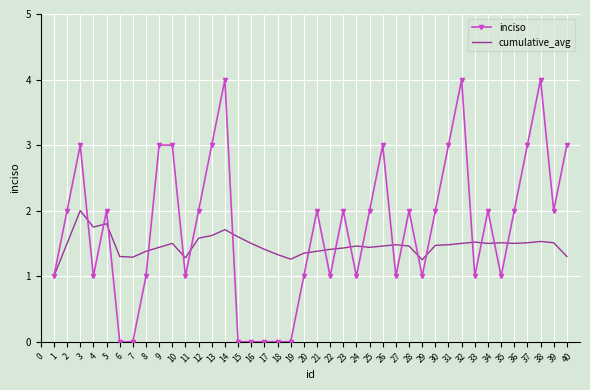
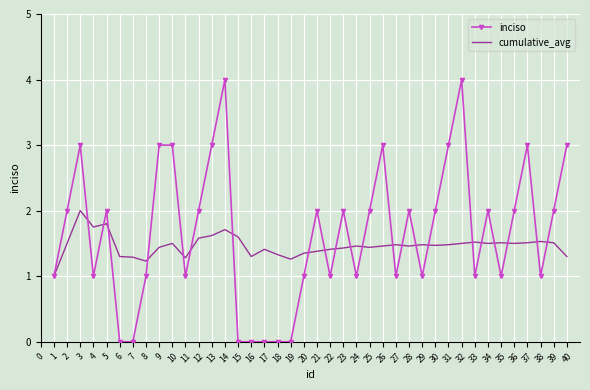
  {
    "inciso": {
      "2": 2,
      "3": 3,
      "4": 1,
      "5": 2,
      "6": 0,
      "7": 0,
      "8": 1,
      "9": 3,
      "10": 3,
      "11": 1,
      "12": 2,
      "13": 3,
      "14": 4,
      "15": 0,
      "16": 0,
      "17": 0,
      "18": 0,
      "19": 0,
      "20": 1,
      "21": 2,
      "22": 1,
      "23": 2,
      "24": 1,
      "25": 2,
      "26": 3,
      "27": 1,
      "28": 2,
      "29": 1,
      "30": 2,
      "31": 3,
      "32": 4,
      "33": 1,
      "34": 2,
      "35": 1,
      "36": 2,
      "37": 3,
-     "38": 4,
+     "38": 1,
      "39": 2,
      "40": 3
    },
    "cumulative_avg": {
      "2": 1.5,
      "3": 2.0,
      "4": 1.8,
      "5": 1.8,
      "6": 1.3,
      "7": 1.3,
-     "8": 1.4,
+     "8": 1.2,
      "9": 1.4,
      "10": 1.5,
      "11": 1.3,
      "12": 1.6,
      "13": 1.6,
      "14": 1.7,
      "15": 1.6,
-     "16": 1.5,
+     "16": 1.3,
      "17": 1.4,
      "18": 1.3,
      "19": 1.3,
      "20": 1.4,
      "21": 1.4,
      "22": 1.4,
      "23": 1.4,
      "24": 1.5,
      "25": 1.4,
      "26": 1.5,
      "27": 1.5,
      "28": 1.5,
-     "29": 1.3,
+     "29": 1.5,
      "30": 1.5,
      "31": 1.5,
      "32": 1.5,
      "33": 1.5,
      "34": 1.5,
      "35": 1.5,
      "36": 1.5,
      "37": 1.5,
      "38": 1.5,
      "39": 1.5,
      "40": 1.3
    }
  }
